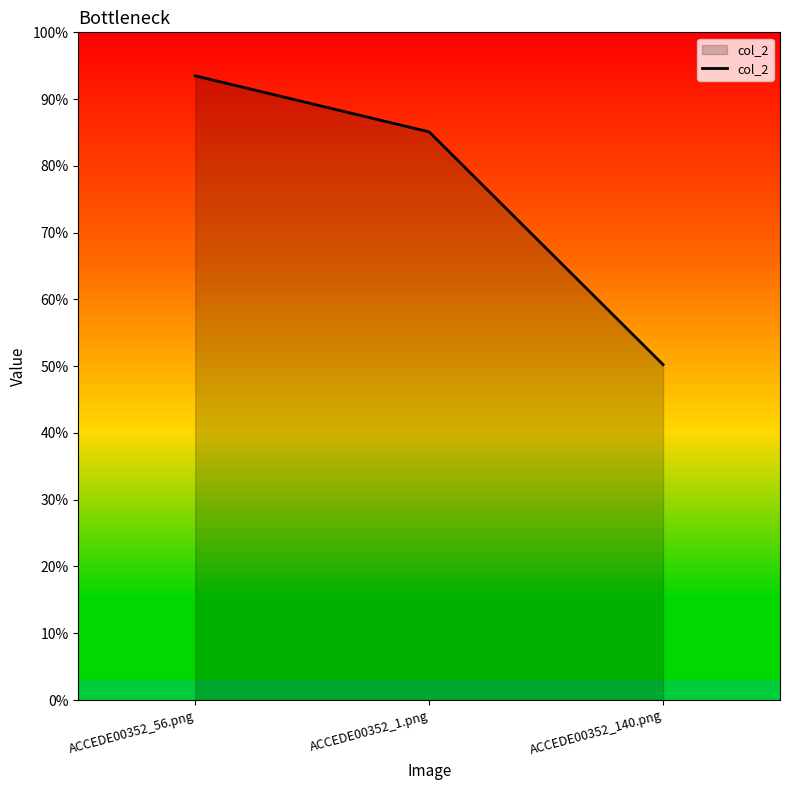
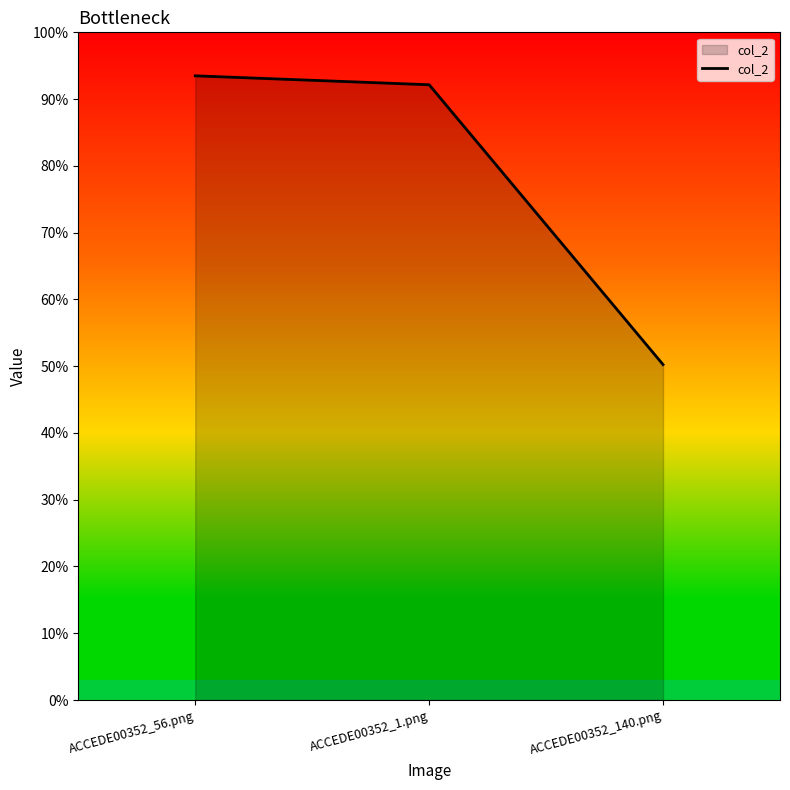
  {
    "ACCEDE00352_56.png": "93%",
-   "ACCEDE00352_1.png": "85%",
+   "ACCEDE00352_1.png": "92%",
    "ACCEDE00352_140.png": "50%"
  }
